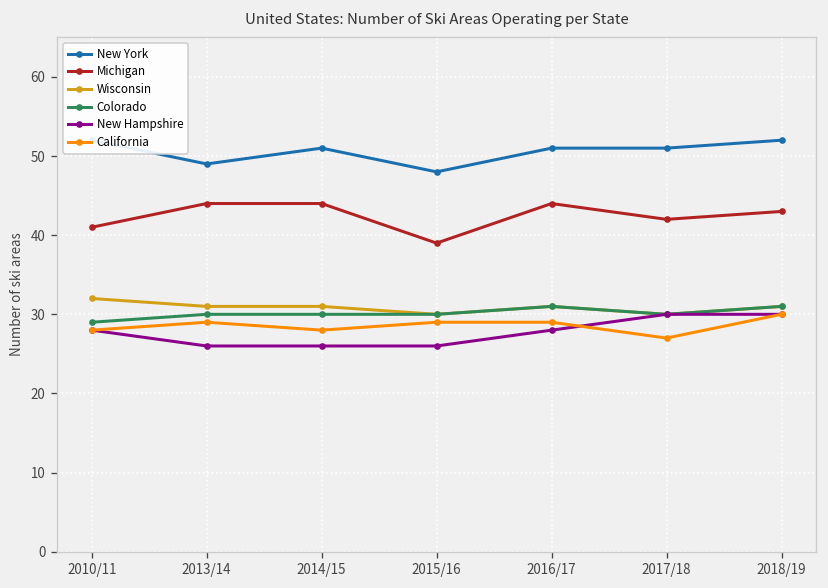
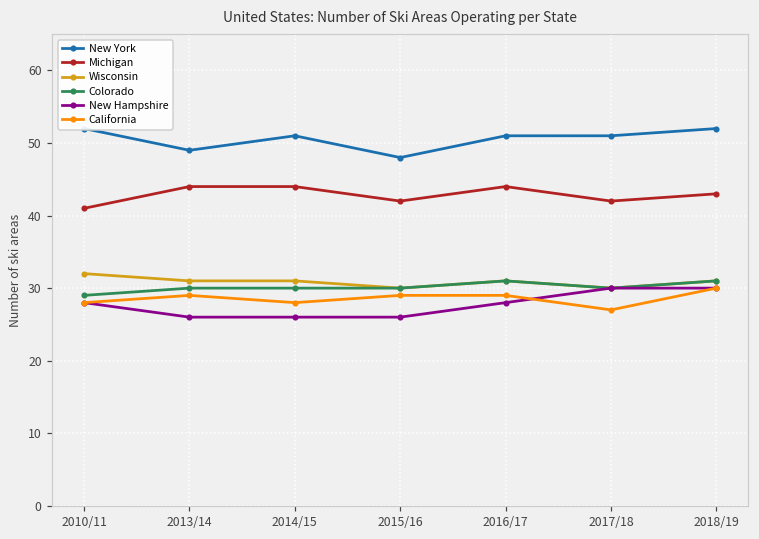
  {
    "New York": {
      "2013/14": 49,
      "2014/15": 51,
      "2015/16": 48,
      "2016/17": 51,
      "2017/18": 51,
      "2018/19": 52
    },
    "Michigan": {
      "2010/11": 41,
      "2013/14": 44,
      "2014/15": 44,
-     "2015/16": 39,
+     "2015/16": 42,
      "2016/17": 44,
      "2017/18": 42,
      "2018/19": 43
    },
    "Colorado": {
      "2010/11": 29,
      "2013/14": 30,
      "2014/15": 30
    },
    "New Hampshire": {
      "2013/14": 26,
      "2014/15": 26,
      "2015/16": 26,
      "2016/17": 28
    }
  }
